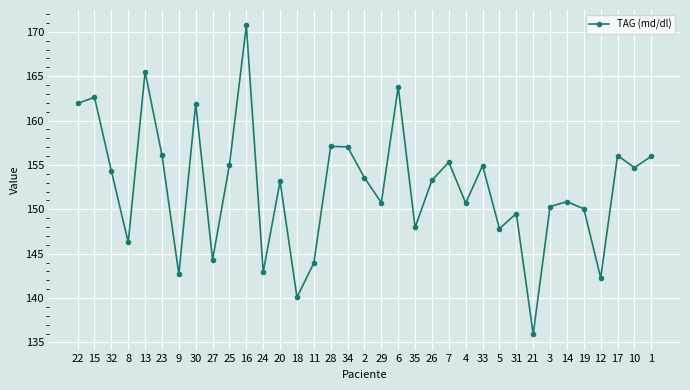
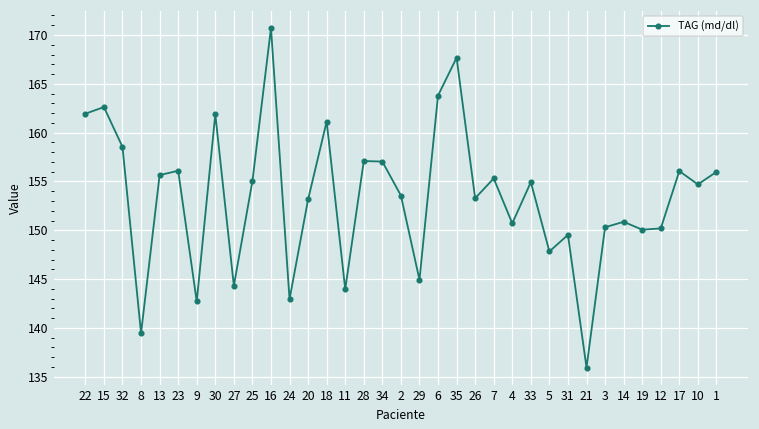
  {
    "22": 162,
    "15": 163,
-   "32": 154,
-   "8": 146,
-   "13": 165,
+   "32": 159,
+   "8": 139,
+   "13": 156,
    "23": 156,
    "9": 143,
    "30": 162,
    "27": 144,
    "25": 155,
    "16": 171,
    "24": 143,
    "20": 153,
-   "18": 140,
+   "18": 161,
    "11": 144,
    "28": 157,
    "34": 157,
    "2": 154,
-   "29": 151,
+   "29": 145,
    "6": 164,
-   "35": 148,
+   "35": 168,
    "26": 153,
    "7": 155,
    "4": 151,
    "33": 155,
    "5": 148,
    "31": 150,
    "21": 136,
    "3": 150,
    "14": 151,
    "19": 150,
-   "12": 142,
+   "12": 150,
    "17": 156,
    "10": 155,
    "1": 156
  }
